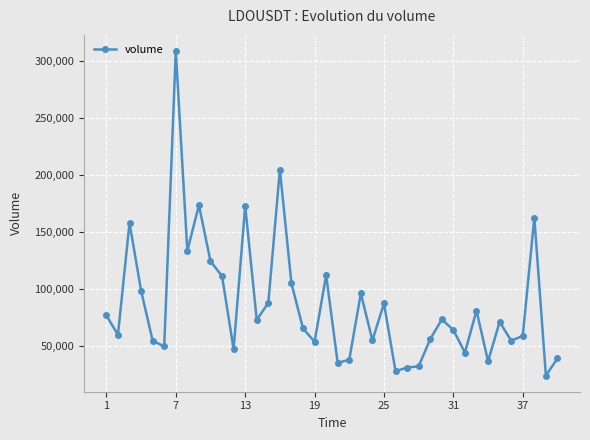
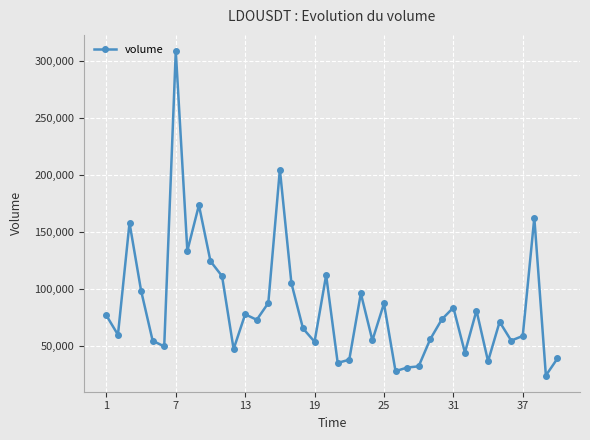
  {
    "1": "77,000",
    "7": "309,000",
-   "13": "173,000",
+   "13": "78,000",
    "19": "54,000",
    "25": "87,000",
-   "31": "64,000",
+   "31": "84,000",
    "37": "59,000"
  }
